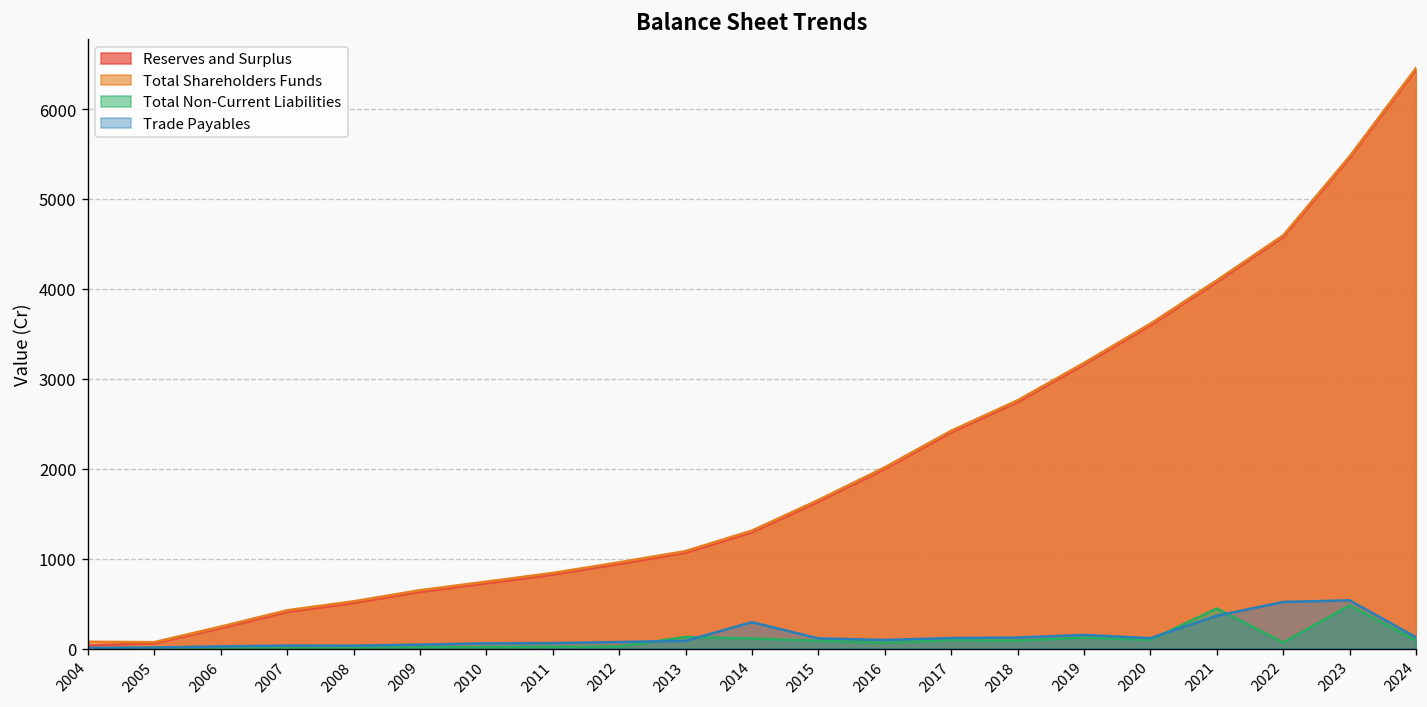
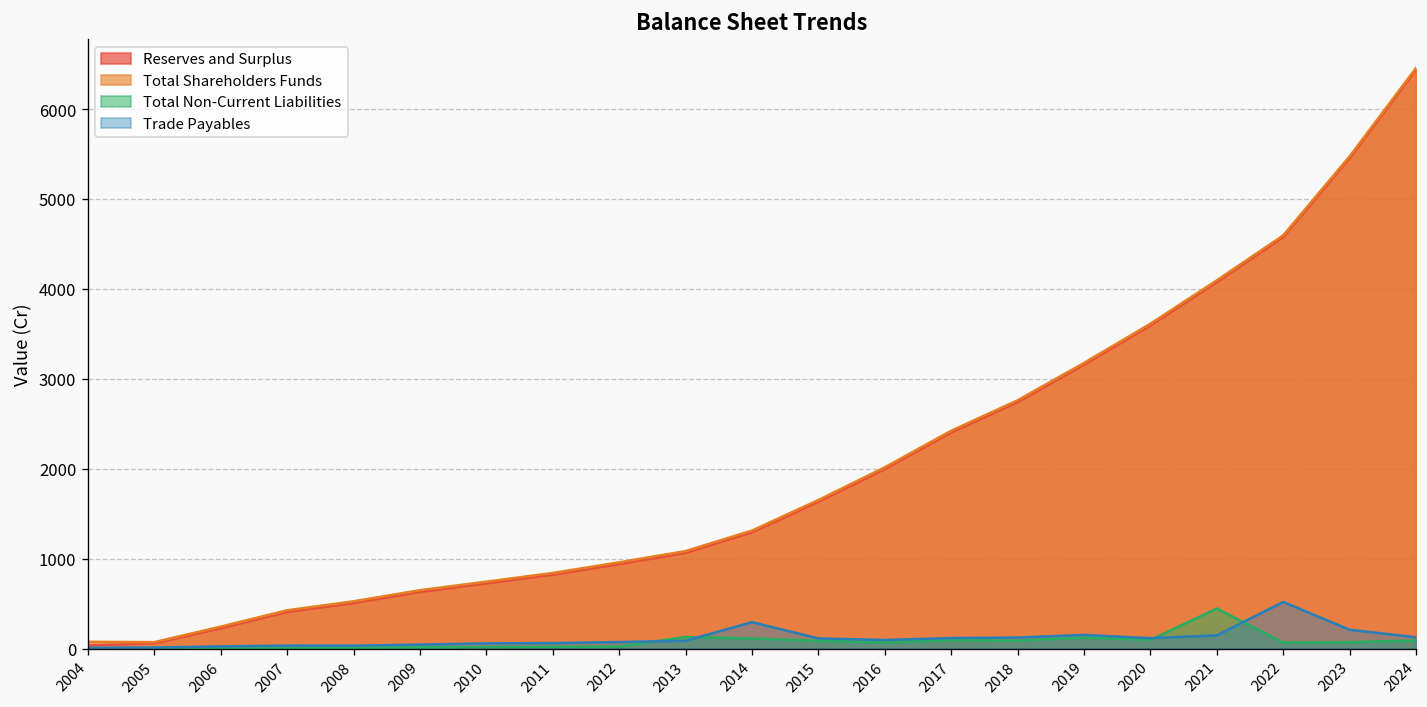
  {
    "Total Non-Current Liabilities": {
      "2010": 0,
      "2011": 0,
      "2012": 0,
      "2013": 100,
      "2014": 100,
      "2018": 100,
      "2021": 400,
      "2022": 100,
-     "2023": 500,
+     "2023": 100,
      "2024": 100
    },
    "Trade Payables": {
      "2010": 100,
      "2011": 100,
      "2012": 100,
      "2013": 100,
      "2014": 300,
      "2018": 100,
-     "2021": 400,
+     "2021": 100,
      "2022": 500,
-     "2023": 500,
+     "2023": 200,
      "2024": 100
    }
  }
